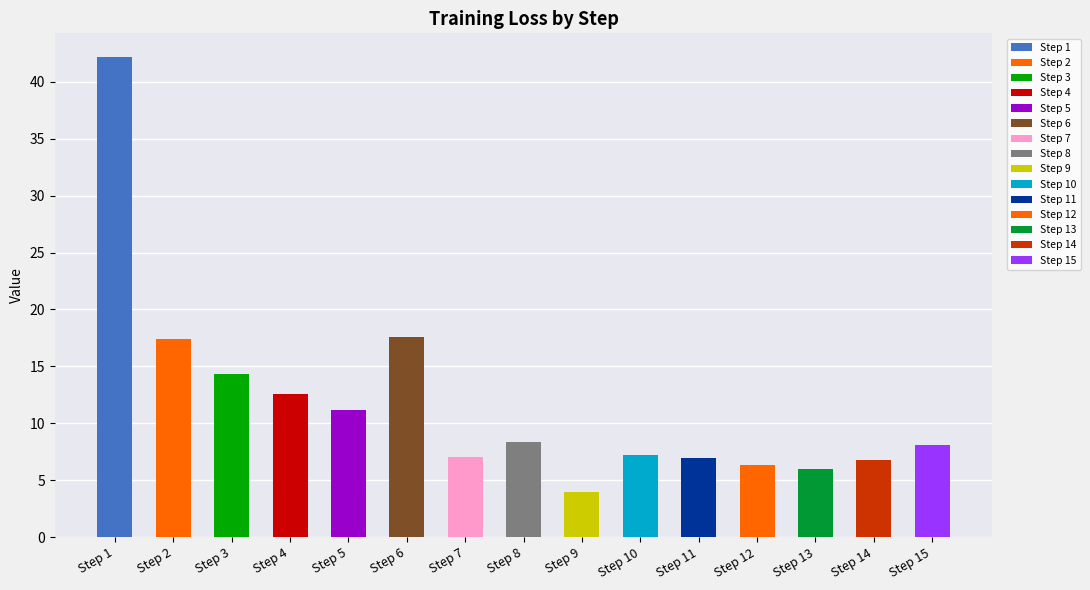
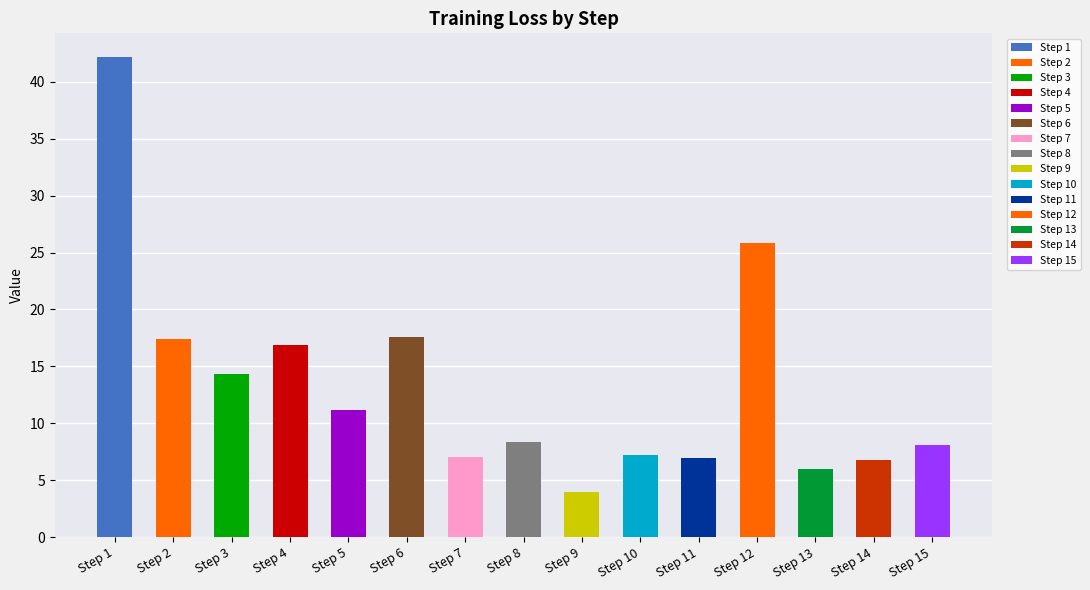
  {
    "Step 1": 42.1,
    "Step 2": 17.4,
    "Step 3": 14.4,
-   "Step 4": 12.6,
+   "Step 4": 16.9,
    "Step 5": 11.1,
    "Step 6": 17.6,
    "Step 7": 7.0,
    "Step 8": 8.4,
    "Step 9": 4.0,
    "Step 10": 7.3,
    "Step 11": 7.0,
-   "Step 12": 6.4,
+   "Step 12": 25.8,
    "Step 13": 6.0,
    "Step 14": 6.8,
    "Step 15": 8.1
  }
